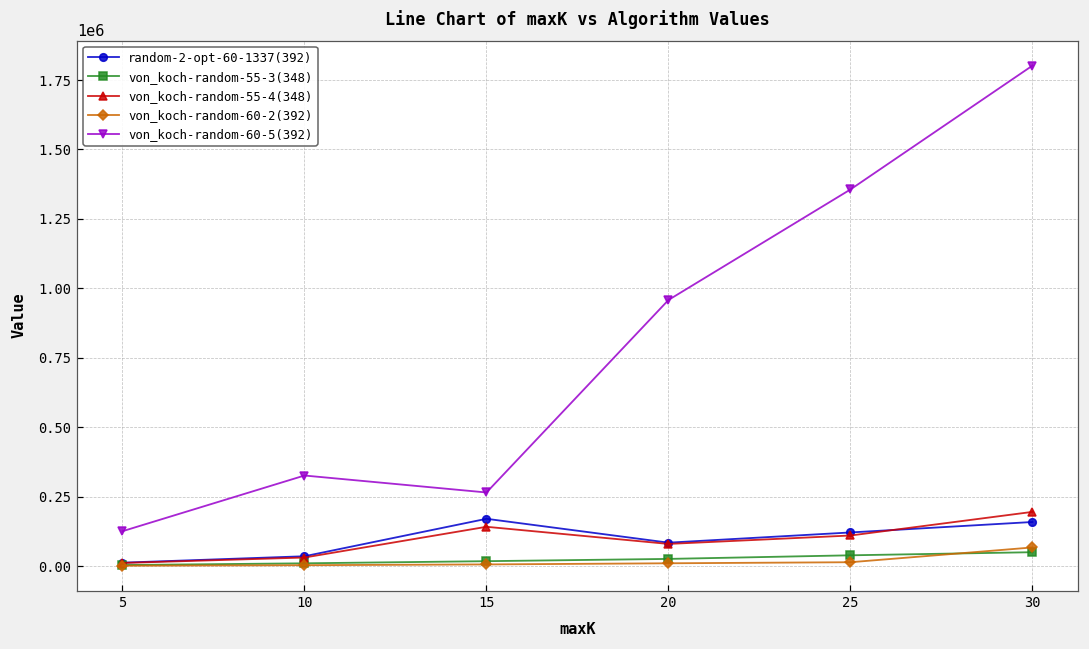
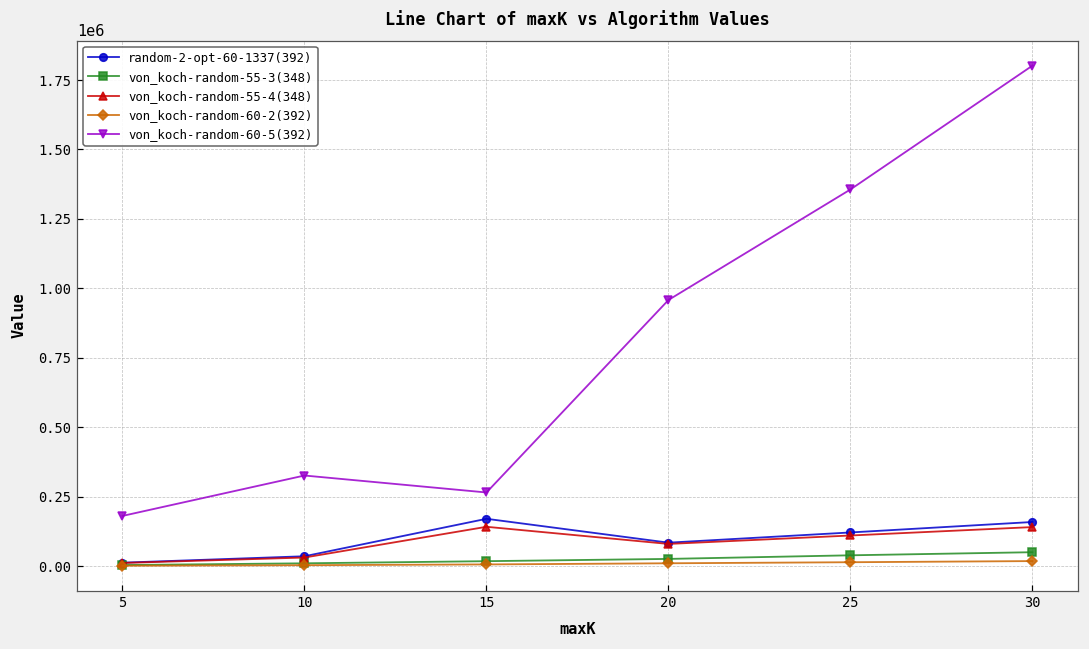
  {
    "random-2-opt-60-1337(392)": {
      "15": 170000,
      "25": 120000,
      "30": 160000
    },
    "von_koch-random-55-3(348)": {
      "15": 20000,
      "20": 30000,
      "25": 40000,
      "30": 50000
    },
    "von_koch-random-55-4(348)": {
      "15": 140000,
      "25": 110000,
-     "30": 190000
+     "30": 140000
    },
    "von_koch-random-60-2(392)": {
      "15": 10000,
      "20": 10000,
      "25": 10000,
-     "30": 70000
+     "30": 20000
    },
    "von_koch-random-60-5(392)": {
-     "5": 130000,
+     "5": 180000,
      "10": 330000,
      "15": 260000,
      "20": 960000,
      "25": 1360000,
      "30": 1800000
    }
  }
